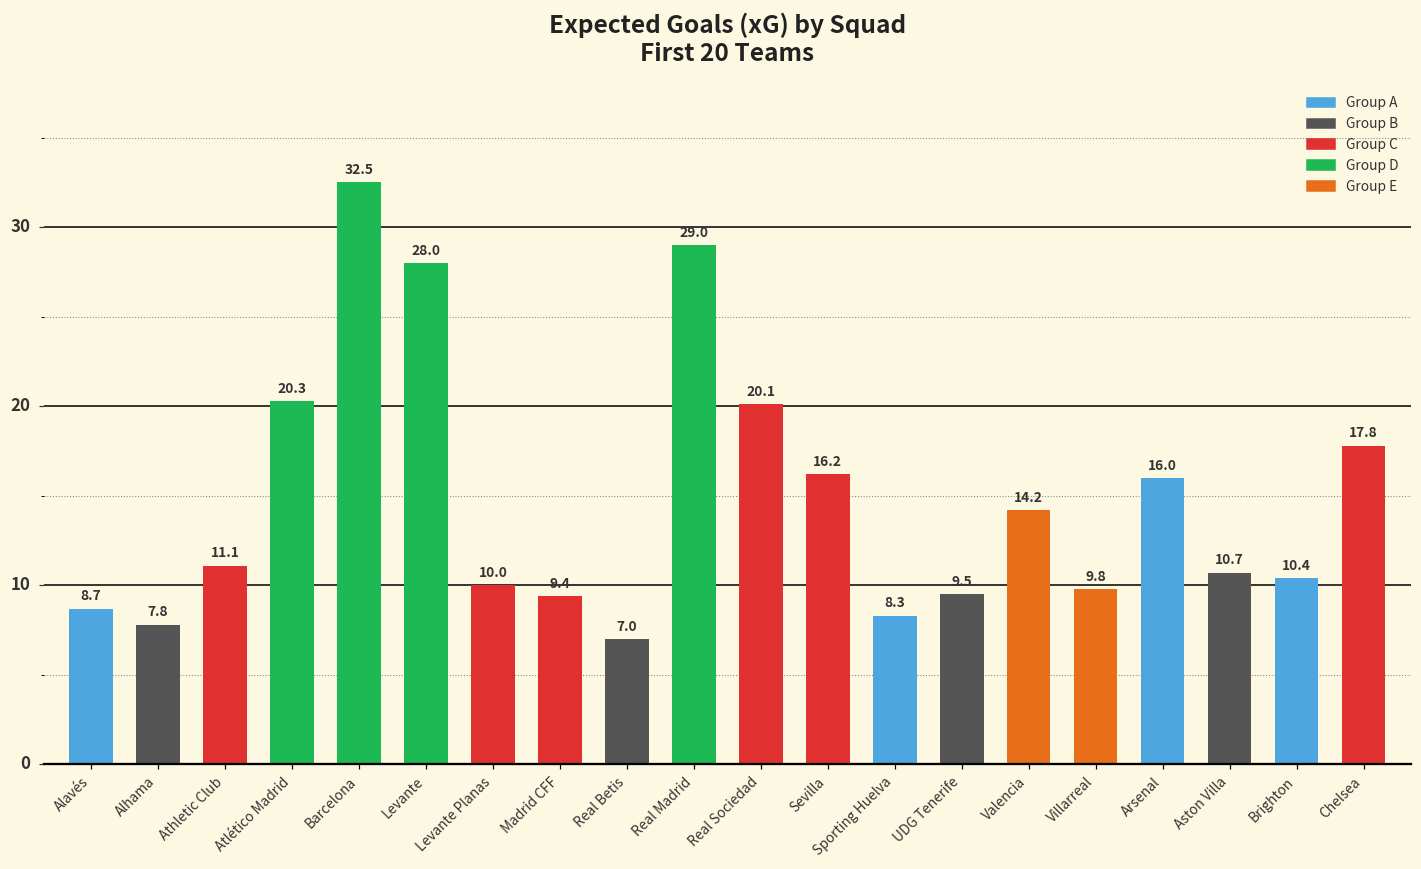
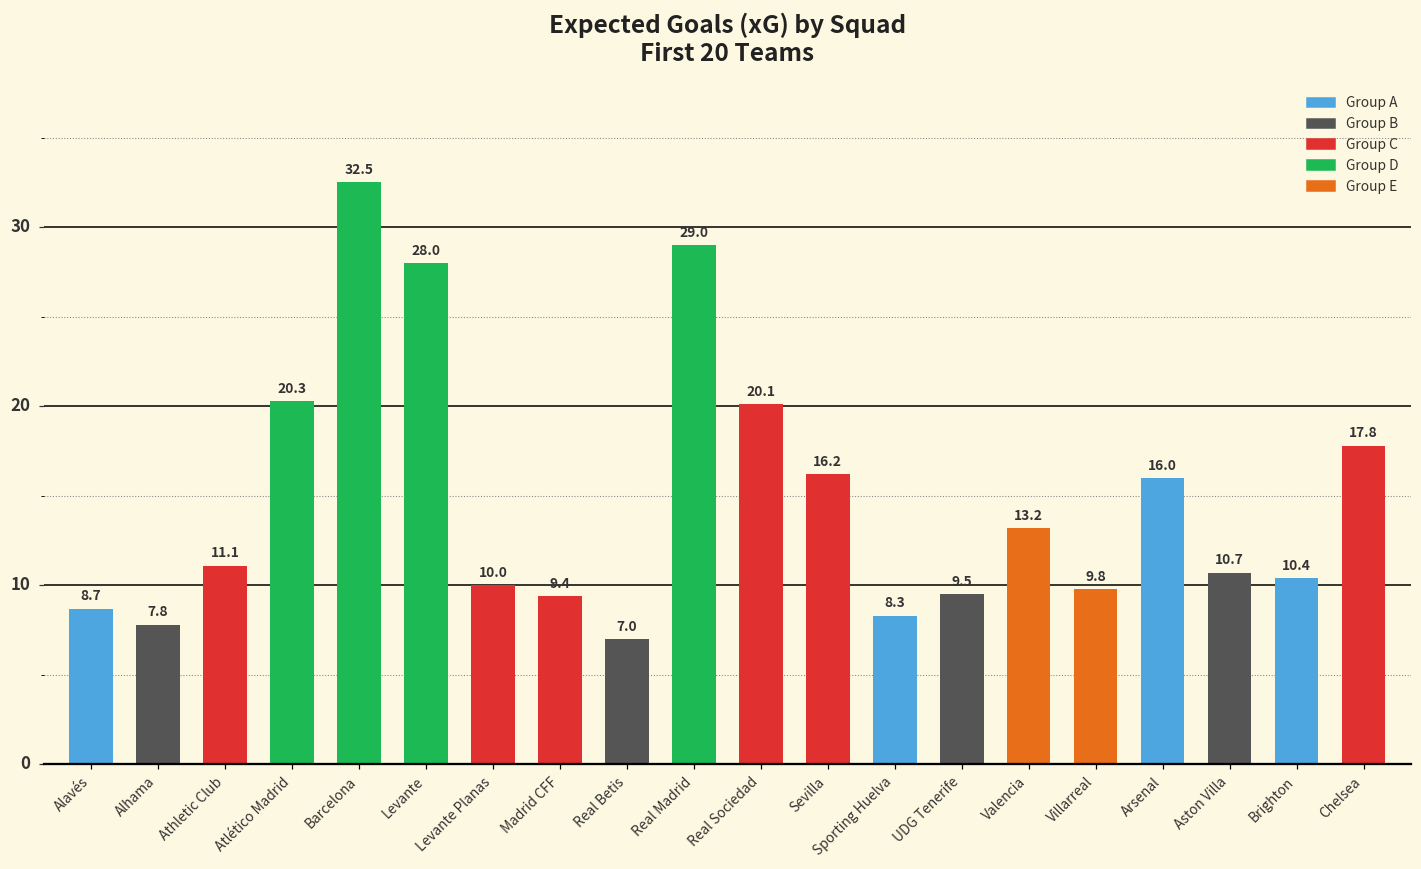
  {
    "Alavés": 8.7,
    "Alhama": 7.8,
    "Athletic Club": 11.1,
    "Atlético Madrid": 20.3,
    "Barcelona": 32.5,
    "Levante": 28.0,
    "Levante Planas": 10.0,
    "Madrid CFF": 9.4,
    "Real Betis": 7.0,
    "Real Madrid": 29.0,
    "Real Sociedad": 20.1,
    "Sevilla": 16.2,
    "Sporting Huelva": 8.3,
    "UDG Tenerife": 9.5,
-   "Valencia": 14.2,
+   "Valencia": 13.2,
    "Villarreal": 9.8,
    "Arsenal": 16.0,
    "Aston Villa": 10.7,
    "Brighton": 10.4,
    "Chelsea": 17.8
  }
